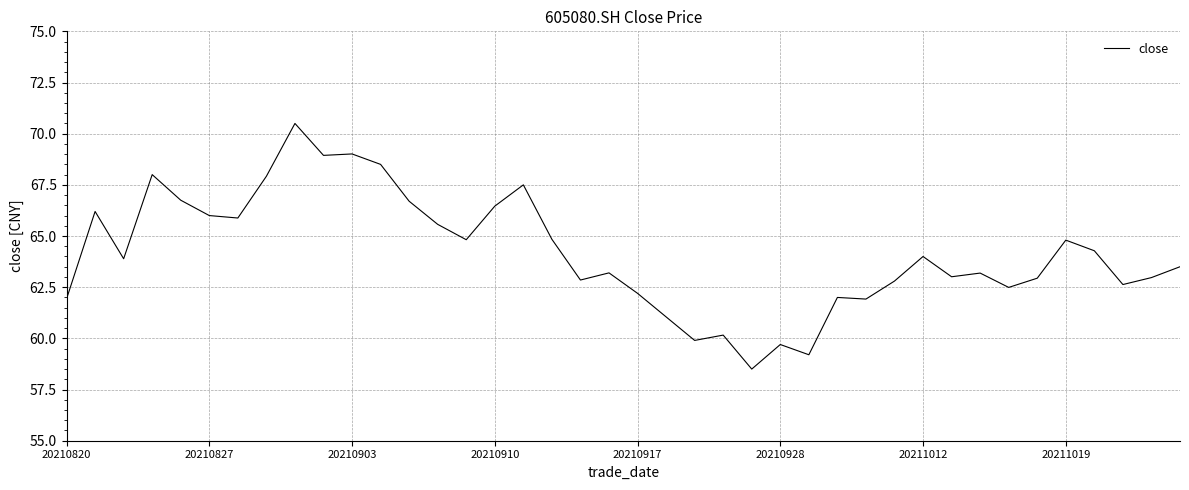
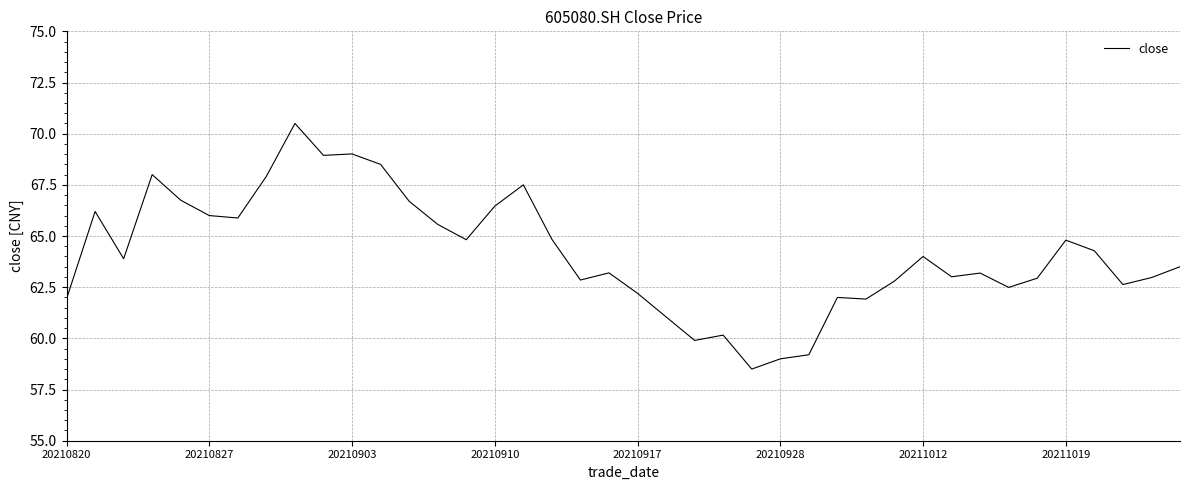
  {
    "20210820": 61.9,
    "20210827": 66.0,
    "20210903": 69.0,
    "20210910": 66.5,
    "20210917": 62.2,
-   "20210928": 59.7,
+   "20210928": 59.0,
    "20211012": 64.0,
    "20211019": 64.8
  }
